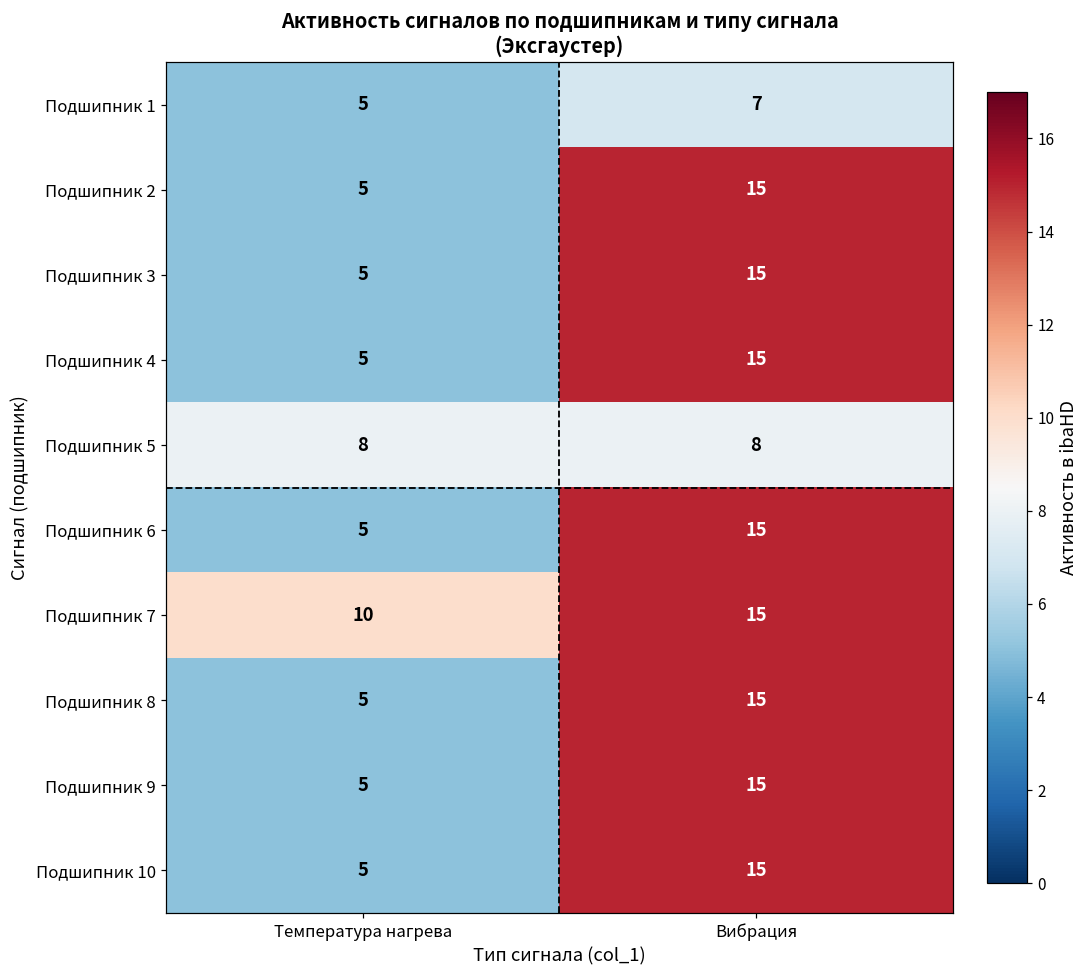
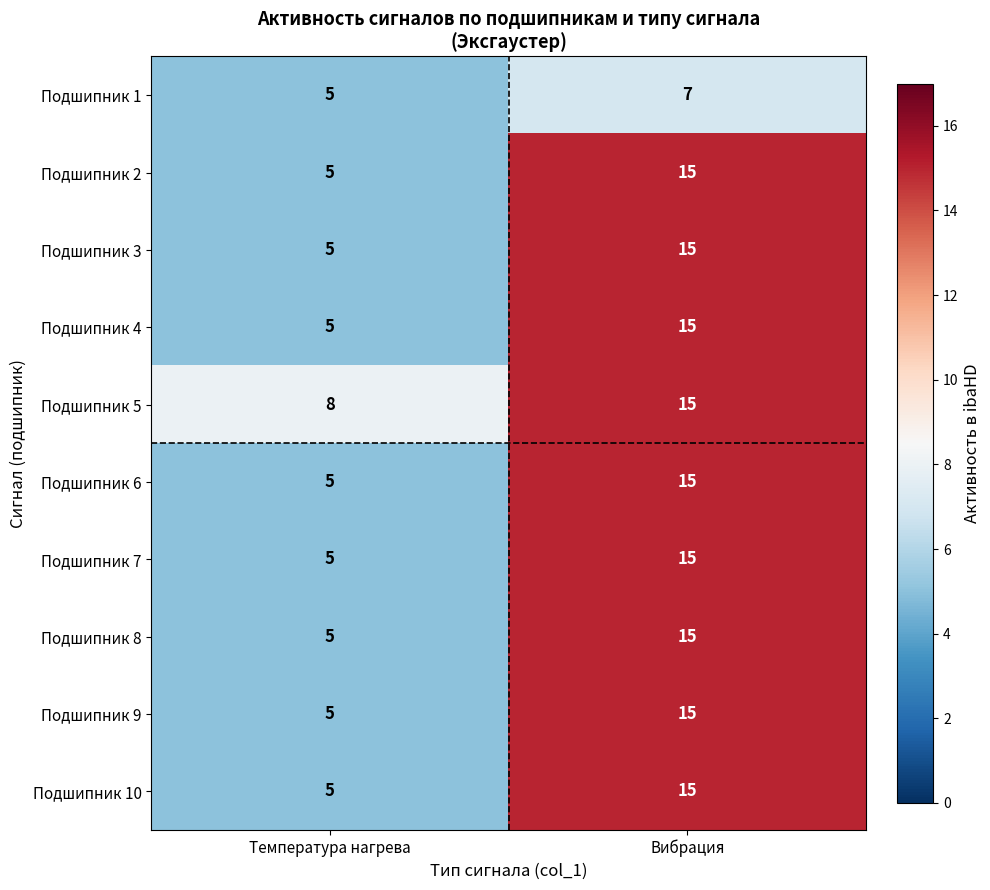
  {
    "Подшипник 1": {
      "Температура нагрева": 5,
      "Вибрация": 7
    },
    "Подшипник 2": {
      "Температура нагрева": 5,
      "Вибрация": 15
    },
    "Подшипник 3": {
      "Температура нагрева": 5,
      "Вибрация": 15
    },
    "Подшипник 4": {
      "Температура нагрева": 5,
      "Вибрация": 15
    },
    "Подшипник 5": {
      "Температура нагрева": 8,
-     "Вибрация": 8
+     "Вибрация": 15
    },
    "Подшипник 6": {
      "Температура нагрева": 5,
      "Вибрация": 15
    },
    "Подшипник 7": {
-     "Температура нагрева": 10,
+     "Температура нагрева": 5,
      "Вибрация": 15
    },
    "Подшипник 8": {
      "Температура нагрева": 5,
      "Вибрация": 15
    },
    "Подшипник 9": {
      "Температура нагрева": 5,
      "Вибрация": 15
    },
    "Подшипник 10": {
      "Температура нагрева": 5,
      "Вибрация": 15
    }
  }
